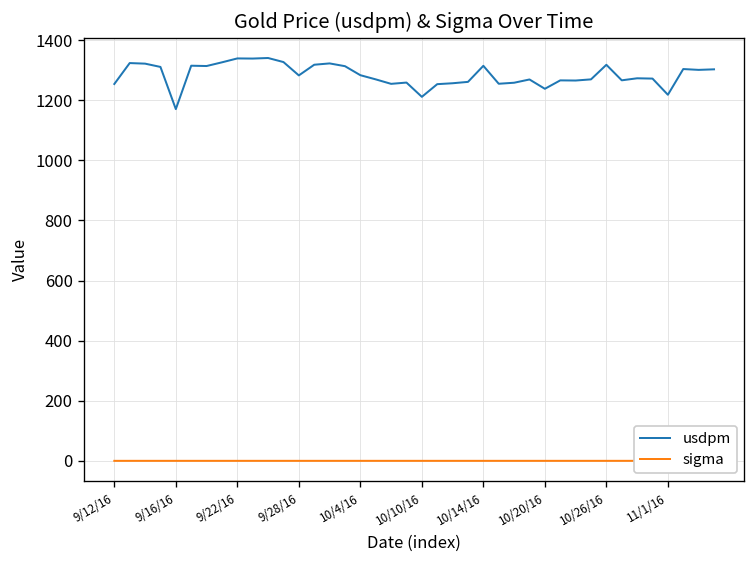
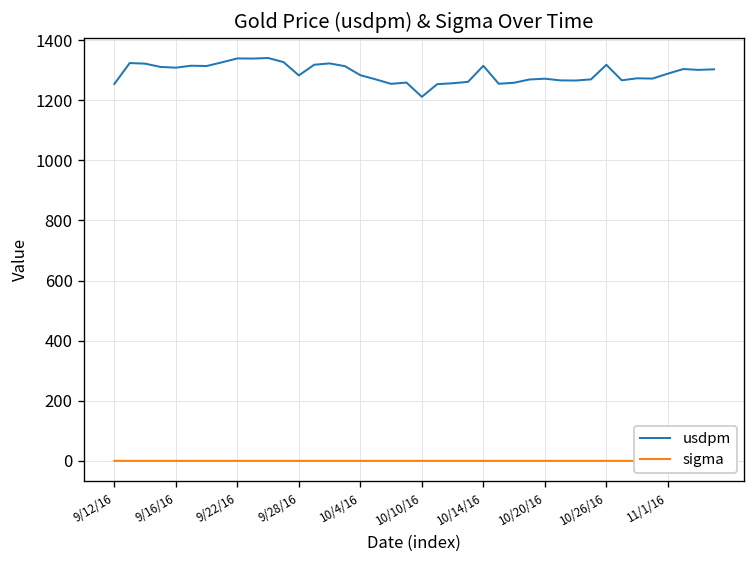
  {
    "usdpm": {
      "9/12/16": 1250,
-     "9/16/16": 1170,
+     "9/16/16": 1310,
      "9/22/16": 1340,
      "9/28/16": 1280,
      "10/4/16": 1280,
      "10/10/16": 1210,
      "10/14/16": 1310,
-     "10/20/16": 1240,
+     "10/20/16": 1270,
      "10/26/16": 1320,
-     "11/1/16": 1220
+     "11/1/16": 1290
    },
    "sigma": {
      "9/12/16": 0,
      "9/16/16": 0,
      "9/22/16": 0,
      "9/28/16": 0,
      "10/4/16": 0,
      "10/10/16": 0,
      "10/14/16": 0,
      "10/20/16": 0,
      "10/26/16": 0
    }
  }
